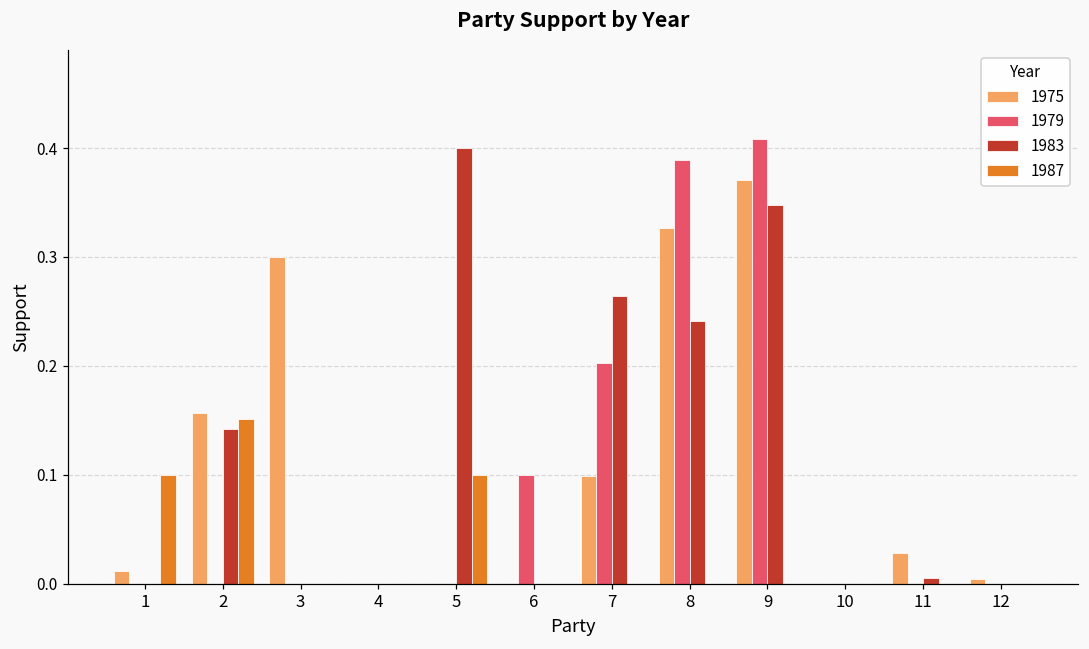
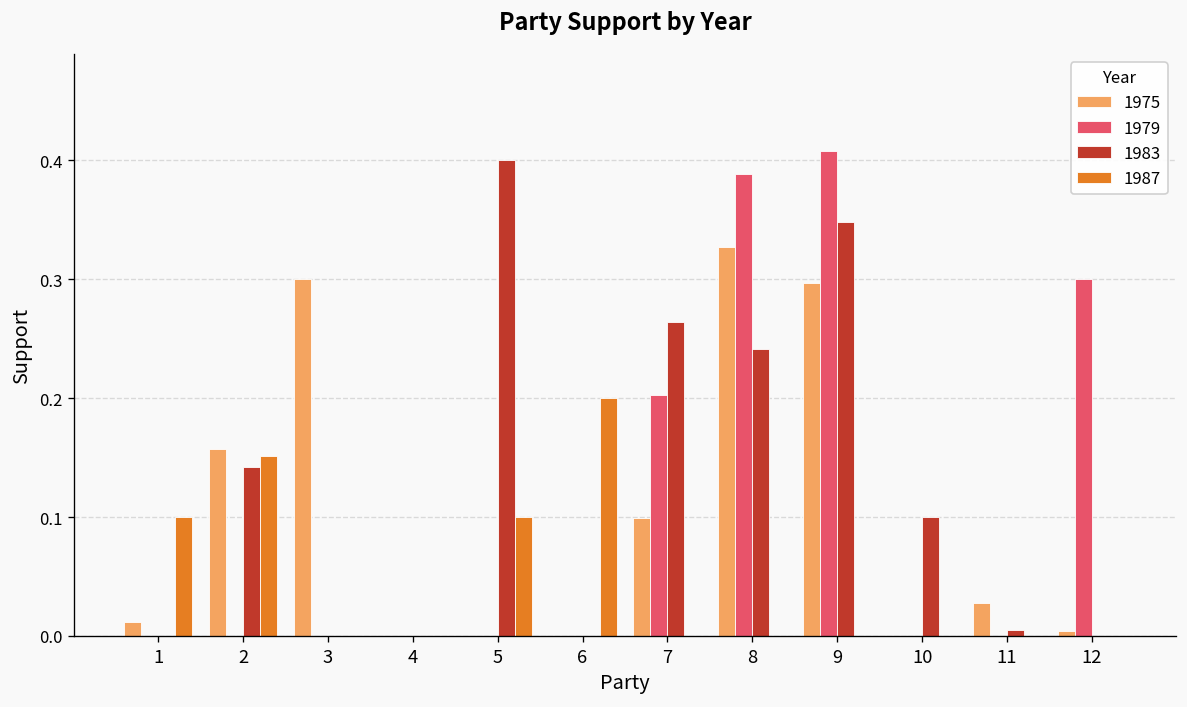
  {
    "1975": {
      "1": 0.01,
      "2": 0.16,
      "3": 0.30,
      "4": 0.00,
      "5": 0.00,
      "6": 0.00,
      "7": 0.10,
      "8": 0.33,
-     "9": 0.37,
+     "9": 0.30,
      "10": 0.00,
      "11": 0.03,
      "12": 0.00
    },
    "1979": {
      "1": 0.0,
      "2": 0.0,
      "3": 0.0,
      "4": 0.0,
      "5": 0.0,
-     "6": 0.1,
+     "6": 0.0,
      "7": 0.20,
      "8": 0.39,
      "9": 0.41,
      "10": 0.0,
      "11": 0.0,
-     "12": 0.0
+     "12": 0.3
    },
    "1983": {
      "1": 0.0,
      "2": 0.14,
      "3": 0.0,
      "4": 0.0,
      "5": 0.4,
      "6": 0.0,
      "7": 0.26,
      "8": 0.24,
      "9": 0.35,
-     "10": 0.0,
+     "10": 0.1,
      "11": 0.01,
      "12": 0.0
    },
    "1987": {
      "1": 0.1,
      "2": 0.15,
      "3": 0.0,
      "4": 0.0,
      "5": 0.1,
-     "6": 0.0,
+     "6": 0.2,
      "7": 0.0,
      "8": 0.0,
      "9": 0.0,
      "10": 0.0,
      "11": 0.0,
      "12": 0.0
    }
  }
